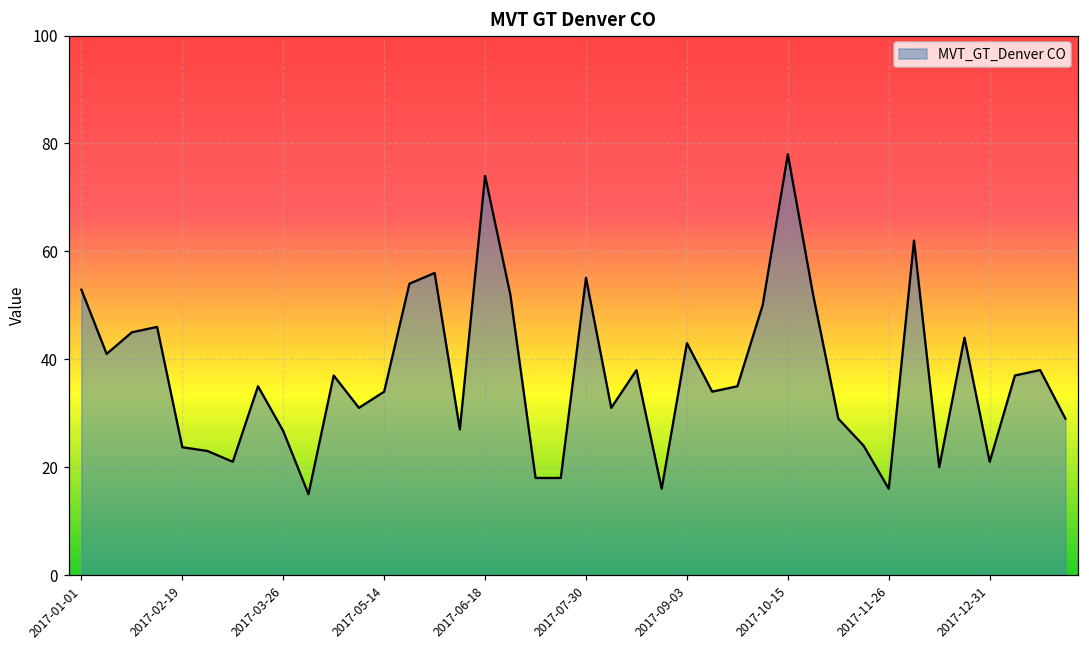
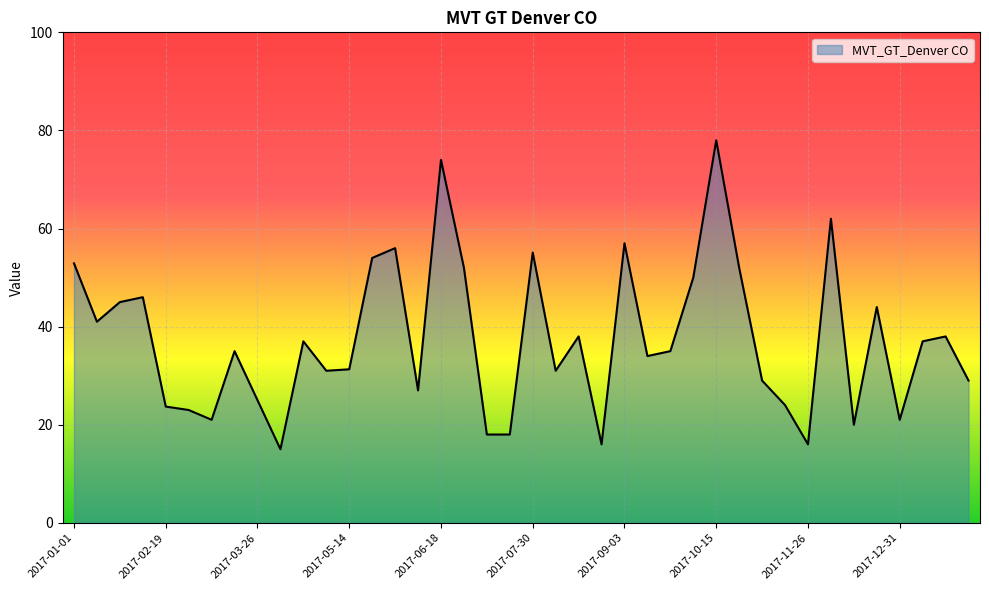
  {
    "2017-01-01": 53,
    "2017-02-19": 24,
-   "2017-03-26": 27,
-   "2017-05-14": 34,
+   "2017-03-26": 25,
+   "2017-05-14": 31,
    "2017-06-18": 74,
    "2017-07-30": 55,
-   "2017-09-03": 43,
+   "2017-09-03": 57,
    "2017-10-15": 78,
    "2017-11-26": 16,
    "2017-12-31": 21
  }
